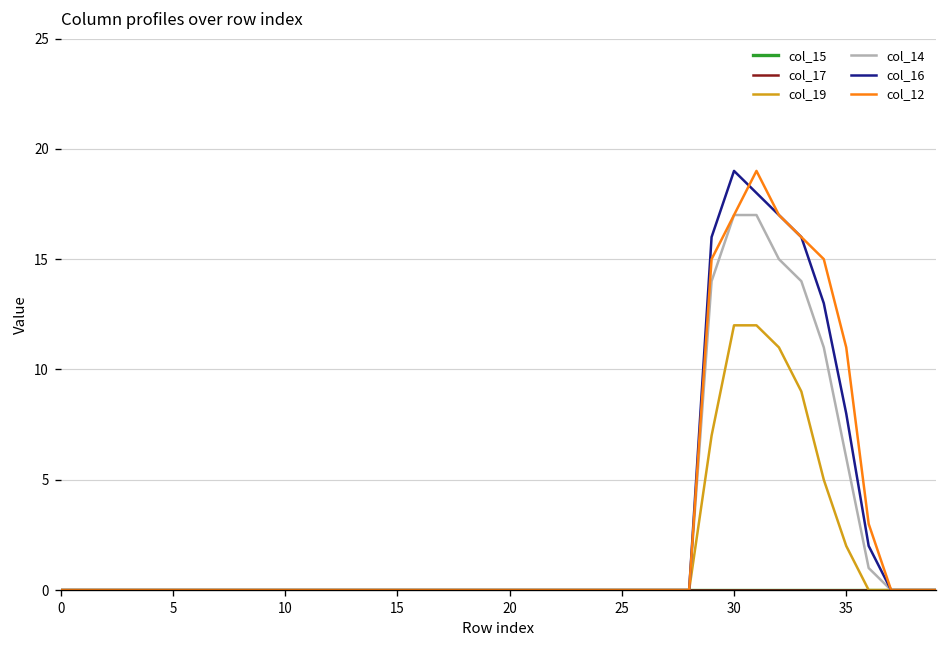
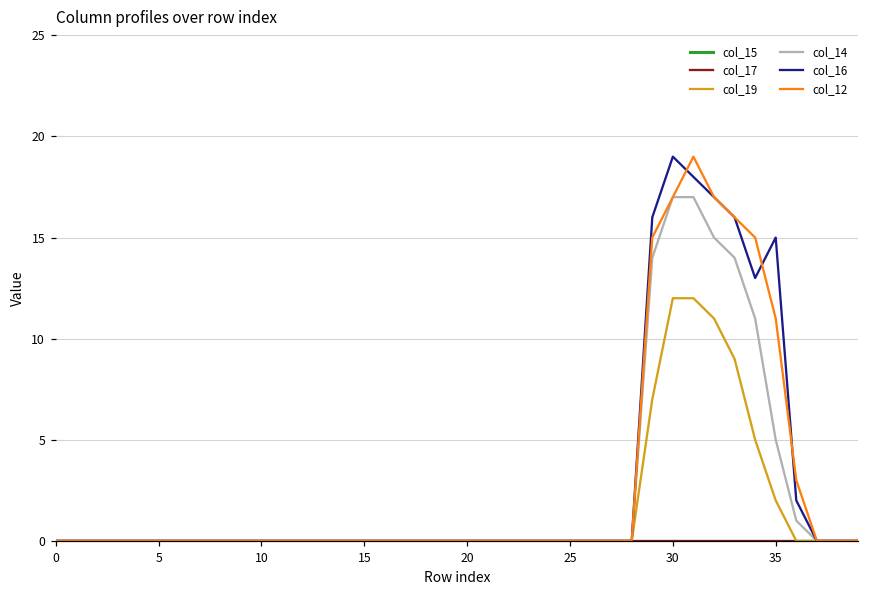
  {
    "col_17": {
      "30": 0,
      "35": 0
    },
    "col_14": {
-     "35": 6
+     "35": 5
    },
    "col_16": {
      "30": 19,
-     "35": 8
+     "35": 15
    }
  }
